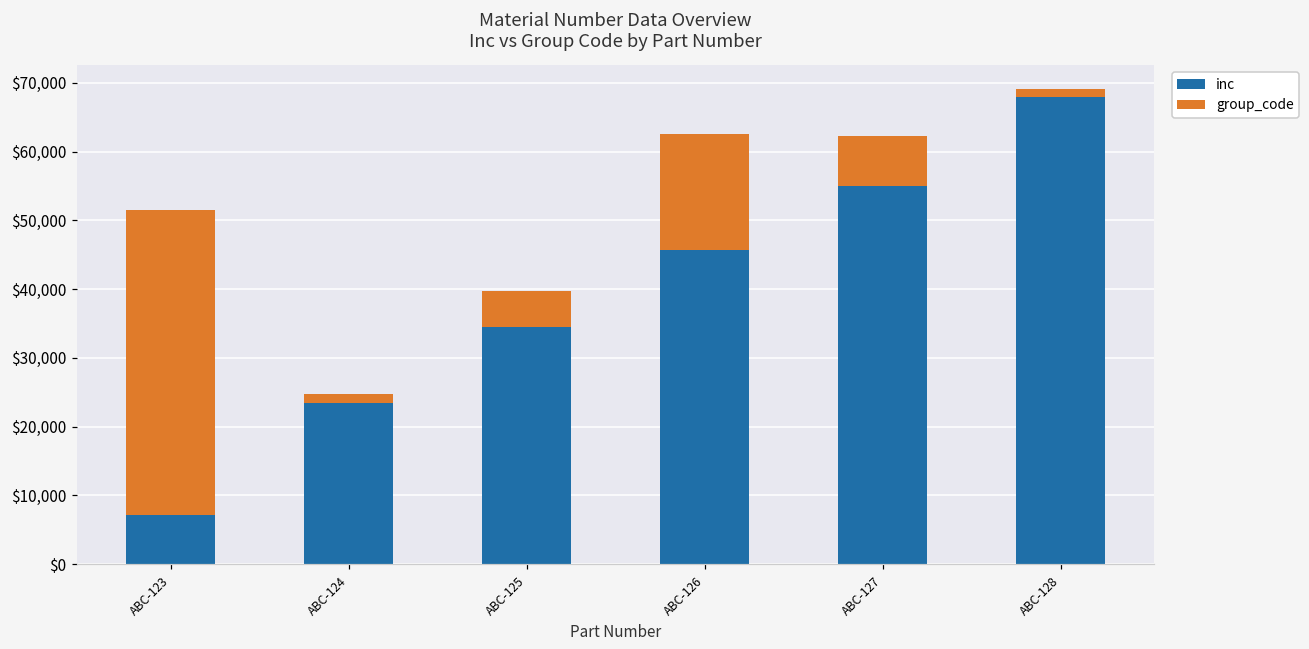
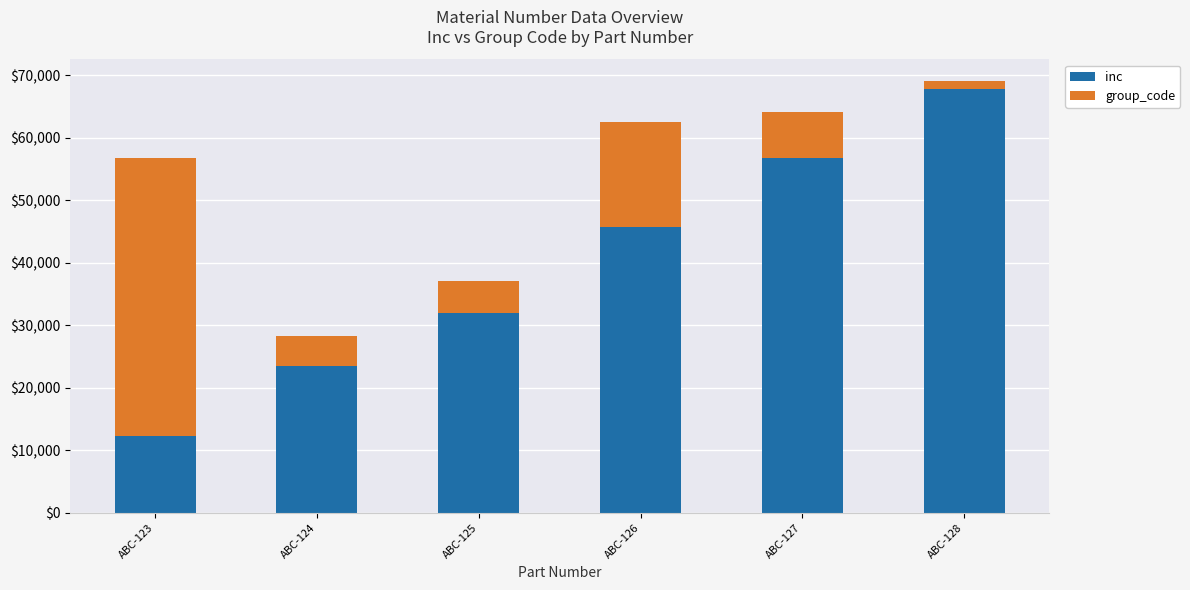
  {
    "inc": {
-     "ABC-123": "$7,000",
+     "ABC-123": "$12,000",
      "ABC-124": "$23,000",
-     "ABC-125": "$35,000",
+     "ABC-125": "$32,000",
      "ABC-126": "$46,000",
-     "ABC-127": "$55,000",
+     "ABC-127": "$57,000",
      "ABC-128": "$68,000"
    },
    "group_code": {
      "ABC-123": "$44,000",
-     "ABC-124": "$1,000",
+     "ABC-124": "$5,000",
      "ABC-125": "$5,000",
      "ABC-126": "$17,000",
      "ABC-127": "$7,000",
      "ABC-128": "$1,000"
    }
  }
